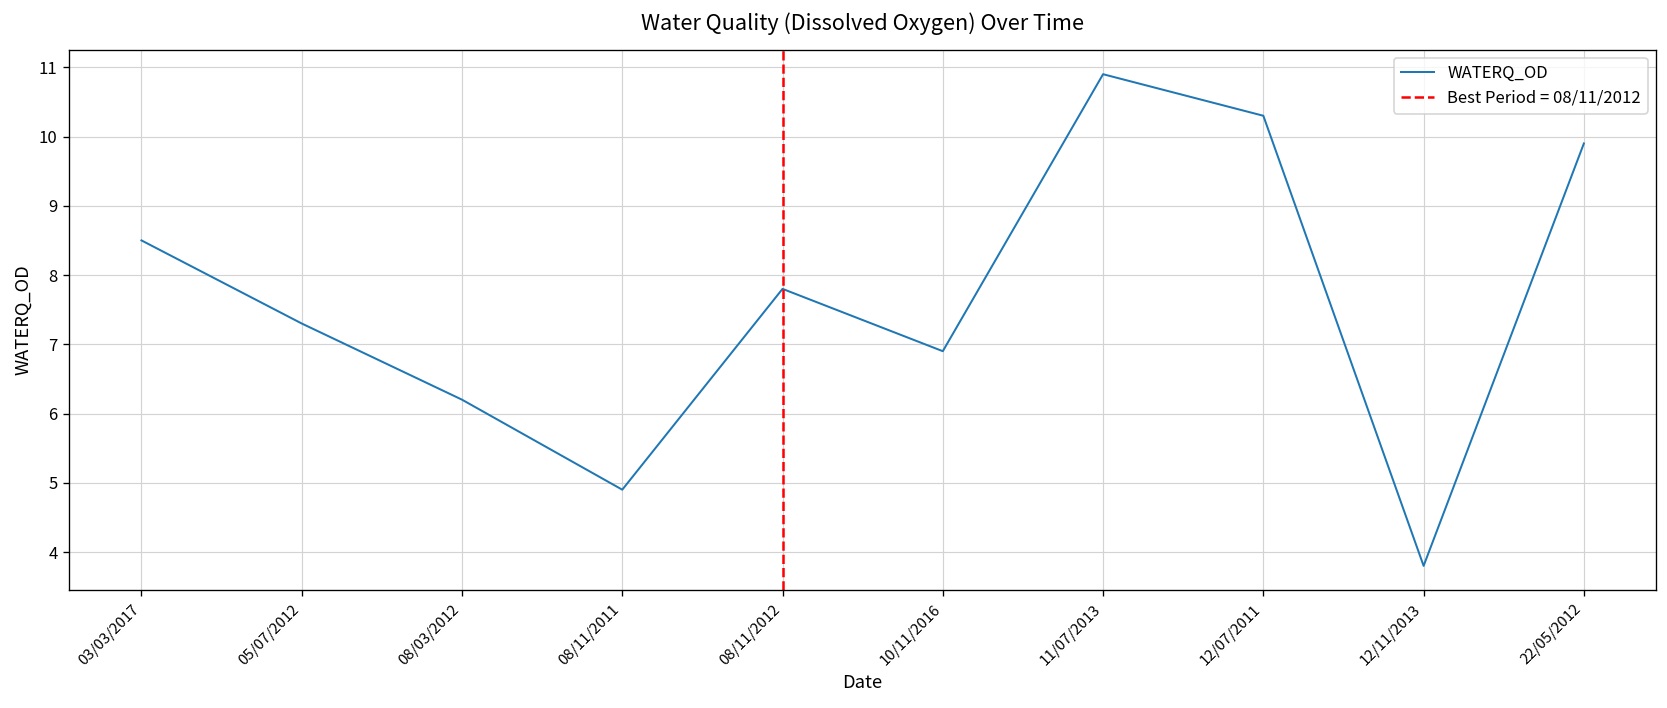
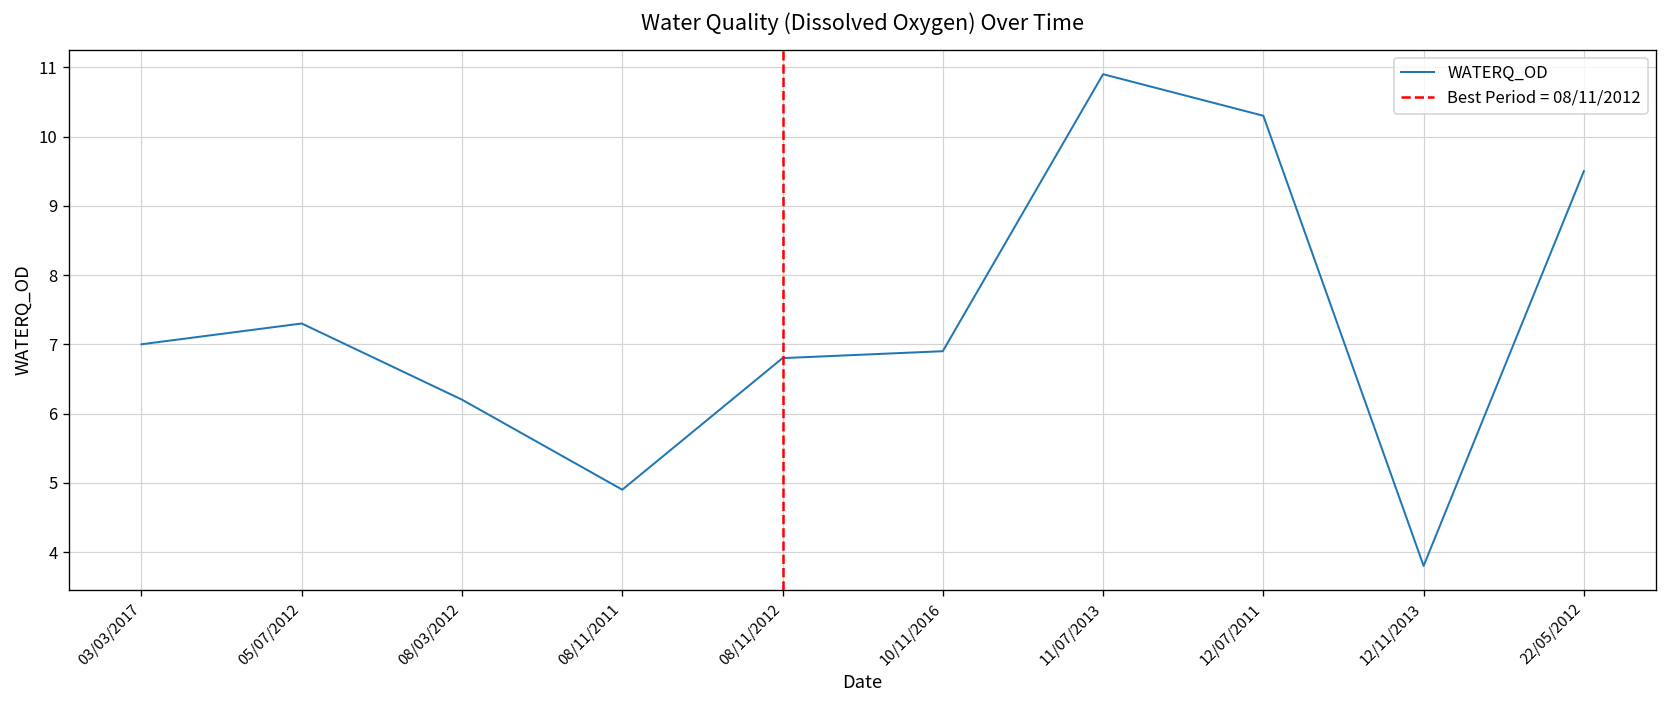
  {
-   "03/03/2017": 8.5,
+   "03/03/2017": 7.0,
    "05/07/2012": 7.3,
    "08/03/2012": 6.2,
    "08/11/2011": 4.9,
-   "08/11/2012": 7.8,
+   "08/11/2012": 6.8,
    "10/11/2016": 6.9,
    "11/07/2013": 10.9,
    "12/07/2011": 10.3,
    "12/11/2013": 3.8,
-   "22/05/2012": 9.9
+   "22/05/2012": 9.5
  }
